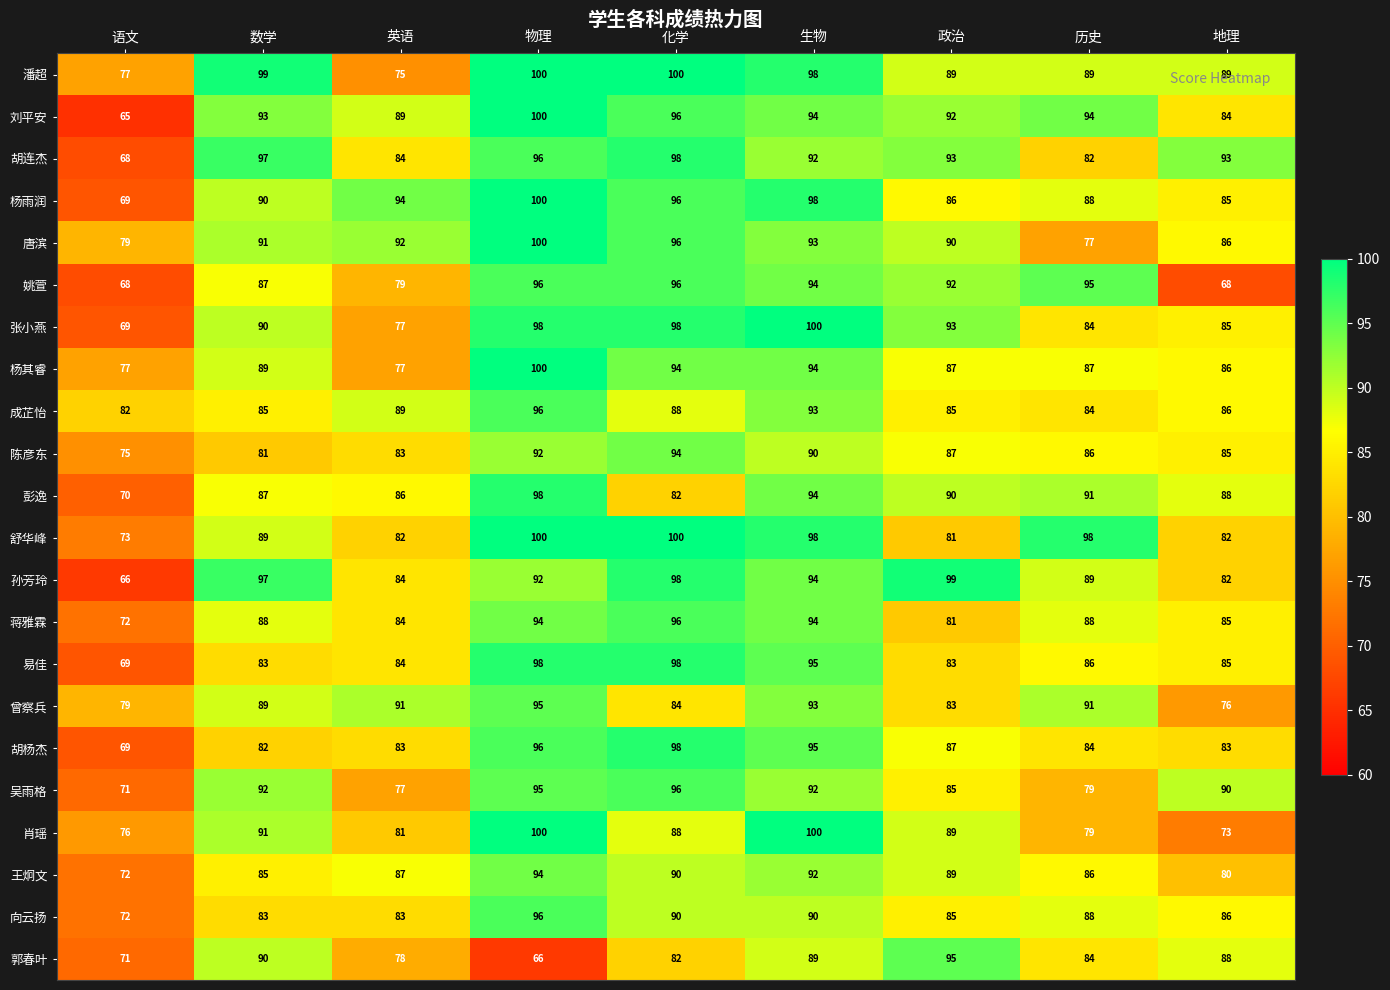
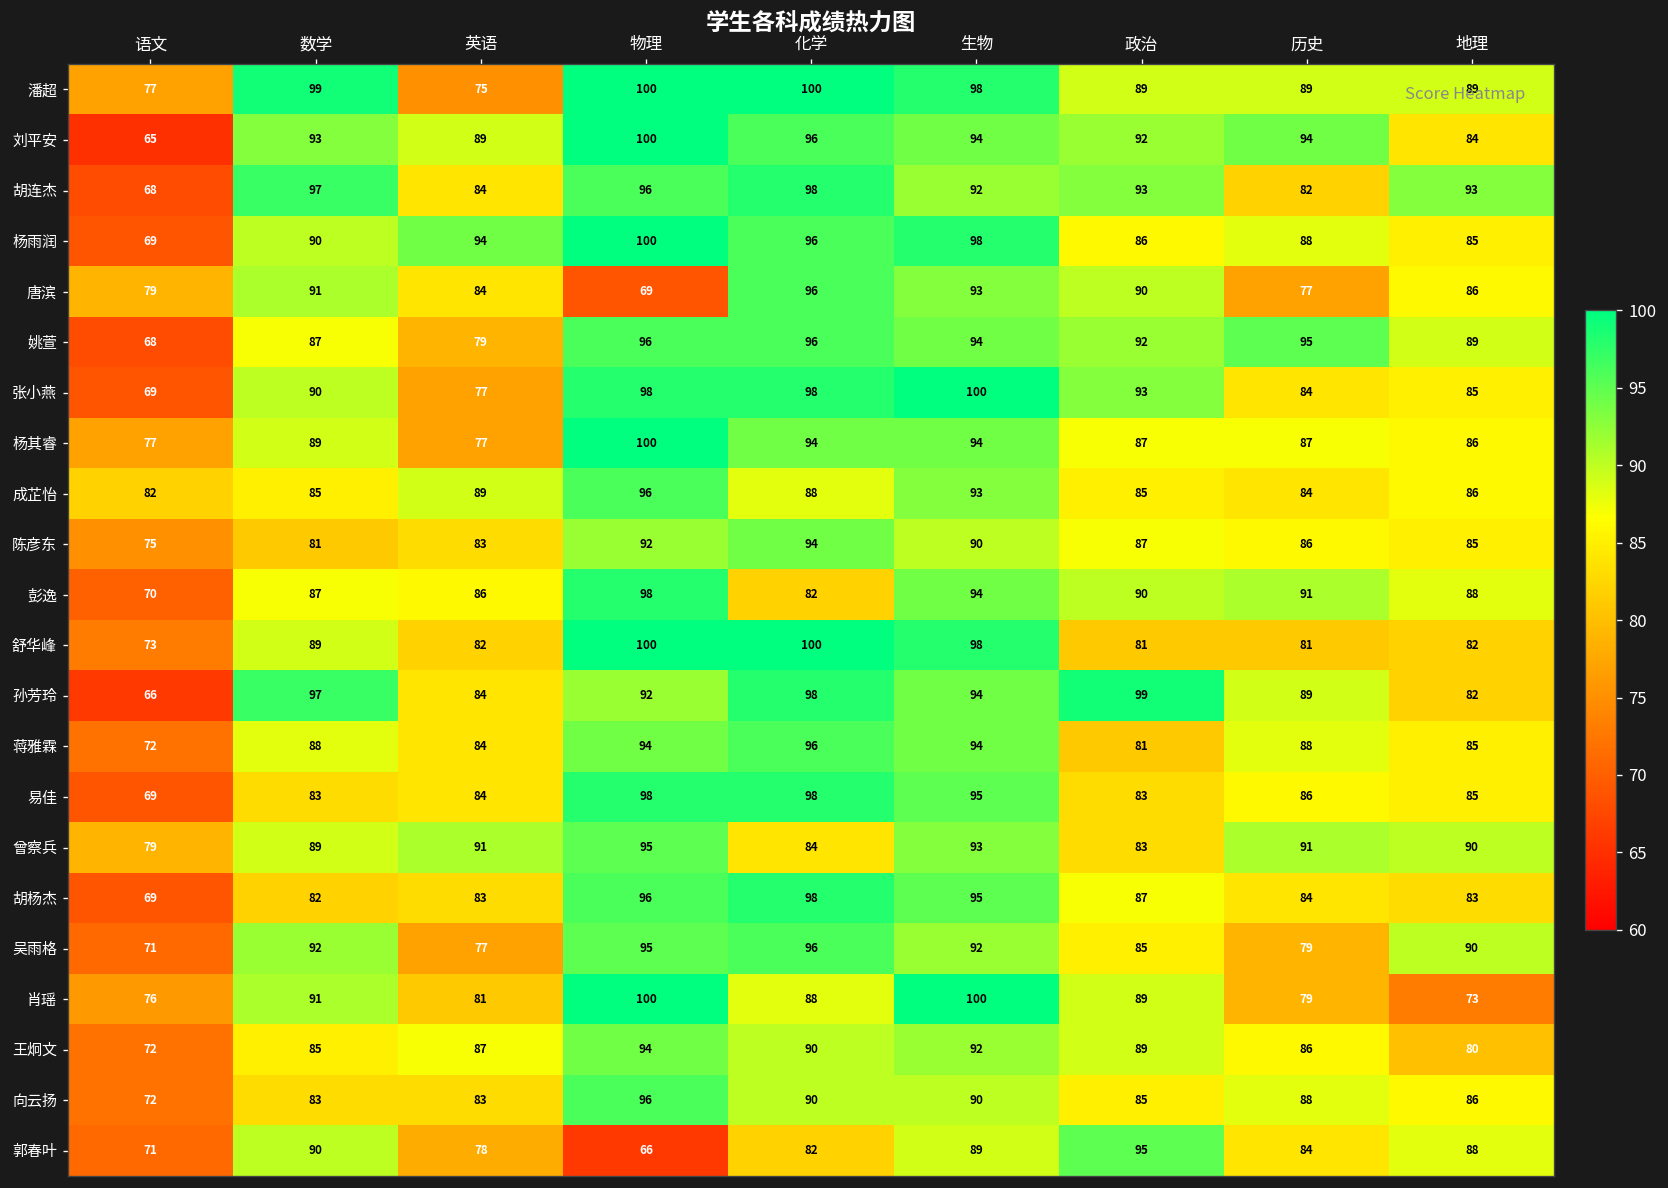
  {
    "潘超": {
      "语文": 77,
      "数学": 99,
      "英语": 75,
      "物理": 100,
      "化学": 100,
      "生物": 98,
      "政治": 89,
      "历史": 89
    },
    "刘平安": {
      "语文": 65,
      "数学": 93,
      "英语": 89,
      "物理": 100,
      "化学": 96,
      "生物": 94,
      "政治": 92,
      "历史": 94,
      "地理": 84
    },
    "胡连杰": {
      "语文": 68,
      "数学": 97,
      "英语": 84,
      "物理": 96,
      "化学": 98,
      "生物": 92,
      "政治": 93,
      "历史": 82,
      "地理": 93
    },
    "杨雨润": {
      "语文": 69,
      "数学": 90,
      "英语": 94,
      "物理": 100,
      "化学": 96,
      "生物": 98,
      "政治": 86,
      "历史": 88,
      "地理": 85
    },
    "唐滨": {
      "语文": 79,
      "数学": 91,
-     "英语": 92,
-     "物理": 100,
+     "英语": 84,
+     "物理": 69,
      "化学": 96,
      "生物": 93,
      "政治": 90,
      "历史": 77,
      "地理": 86
    },
    "姚萱": {
      "语文": 68,
      "数学": 87,
      "英语": 79,
      "物理": 96,
      "化学": 96,
      "生物": 94,
      "政治": 92,
      "历史": 95,
-     "地理": 68
+     "地理": 89
    },
    "张小燕": {
      "语文": 69,
      "数学": 90,
      "英语": 77,
      "物理": 98,
      "化学": 98,
      "生物": 100,
      "政治": 93,
      "历史": 84,
      "地理": 85
    },
    "杨其睿": {
      "语文": 77,
      "数学": 89,
      "英语": 77,
      "物理": 100,
      "化学": 94,
      "生物": 94,
      "政治": 87,
      "历史": 87,
      "地理": 86
    },
    "成芷怡": {
      "语文": 82,
      "数学": 85,
      "英语": 89,
      "物理": 96,
      "化学": 88,
      "生物": 93,
      "政治": 85,
      "历史": 84,
      "地理": 86
    },
    "陈彦东": {
      "语文": 75,
      "数学": 81,
      "英语": 83,
      "物理": 92,
      "化学": 94,
      "生物": 90,
      "政治": 87,
      "历史": 86,
      "地理": 85
    },
    "彭逸": {
      "语文": 70,
      "数学": 87,
      "英语": 86,
      "物理": 98,
      "化学": 82,
      "生物": 94,
      "政治": 90,
      "历史": 91,
      "地理": 88
    },
    "舒华峰": {
      "语文": 73,
      "数学": 89,
      "英语": 82,
      "物理": 100,
      "化学": 100,
      "生物": 98,
      "政治": 81,
-     "历史": 98,
+     "历史": 81,
      "地理": 82
    },
    "孙芳玲": {
      "语文": 66,
      "数学": 97,
      "英语": 84,
      "物理": 92,
      "化学": 98,
      "生物": 94,
      "政治": 99,
      "历史": 89,
      "地理": 82
    },
    "蒋雅霖": {
      "语文": 72,
      "数学": 88,
      "英语": 84,
      "物理": 94,
      "化学": 96,
      "生物": 94,
      "政治": 81,
      "历史": 88,
      "地理": 85
    },
    "易佳": {
      "语文": 69,
      "数学": 83,
      "英语": 84,
      "物理": 98,
      "化学": 98,
      "生物": 95,
      "政治": 83,
      "历史": 86,
      "地理": 85
    },
    "曾察兵": {
      "语文": 79,
      "数学": 89,
      "英语": 91,
      "物理": 95,
      "化学": 84,
      "生物": 93,
      "政治": 83,
      "历史": 91,
-     "地理": 76
+     "地理": 90
    },
    "胡杨杰": {
      "语文": 69,
      "数学": 82,
      "英语": 83,
      "物理": 96,
      "化学": 98,
      "生物": 95,
      "政治": 87,
      "历史": 84,
      "地理": 83
    },
    "吴雨格": {
      "语文": 71,
      "数学": 92,
      "英语": 77,
      "物理": 95,
      "化学": 96,
      "生物": 92,
      "政治": 85,
      "历史": 79,
      "地理": 90
    },
    "肖瑶": {
      "语文": 76,
      "数学": 91,
      "英语": 81,
      "物理": 100,
      "化学": 88,
      "生物": 100,
      "政治": 89,
      "历史": 79,
      "地理": 73
    },
    "王炯文": {
      "语文": 72,
      "数学": 85,
      "英语": 87,
      "物理": 94,
      "化学": 90,
      "生物": 92,
      "政治": 89,
      "历史": 86,
      "地理": 80
    },
    "向云扬": {
      "语文": 72,
      "数学": 83,
      "英语": 83,
      "物理": 96,
      "化学": 90,
      "生物": 90,
      "政治": 85,
      "历史": 88,
      "地理": 86
    },
    "郭春叶": {
      "语文": 71,
      "数学": 90,
      "英语": 78,
      "物理": 66,
      "化学": 82,
      "生物": 89,
      "政治": 95,
      "历史": 84,
      "地理": 88
    }
  }
